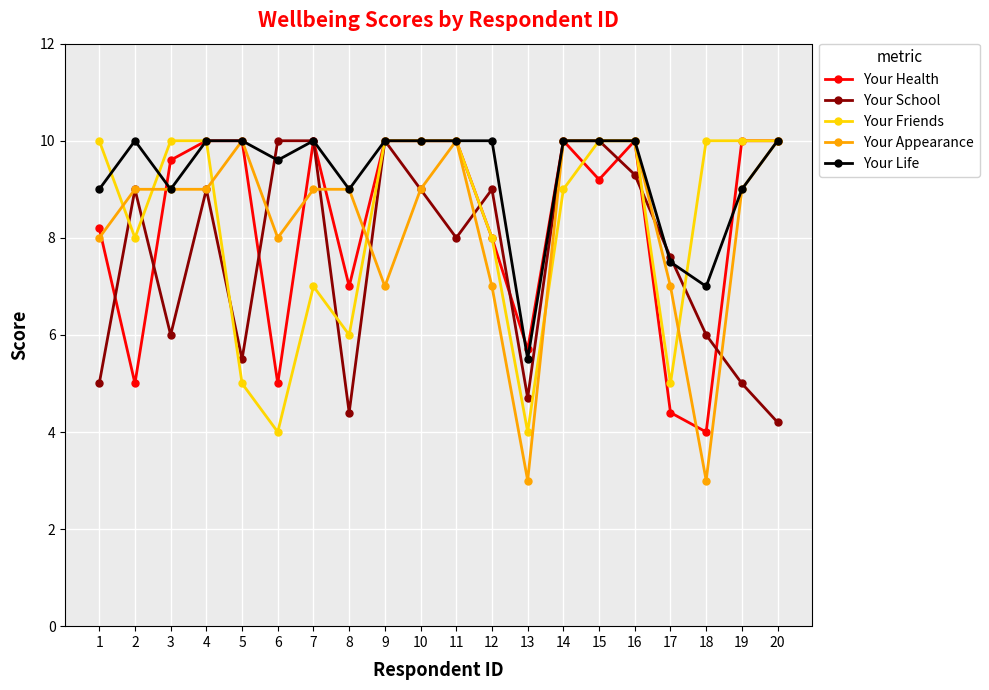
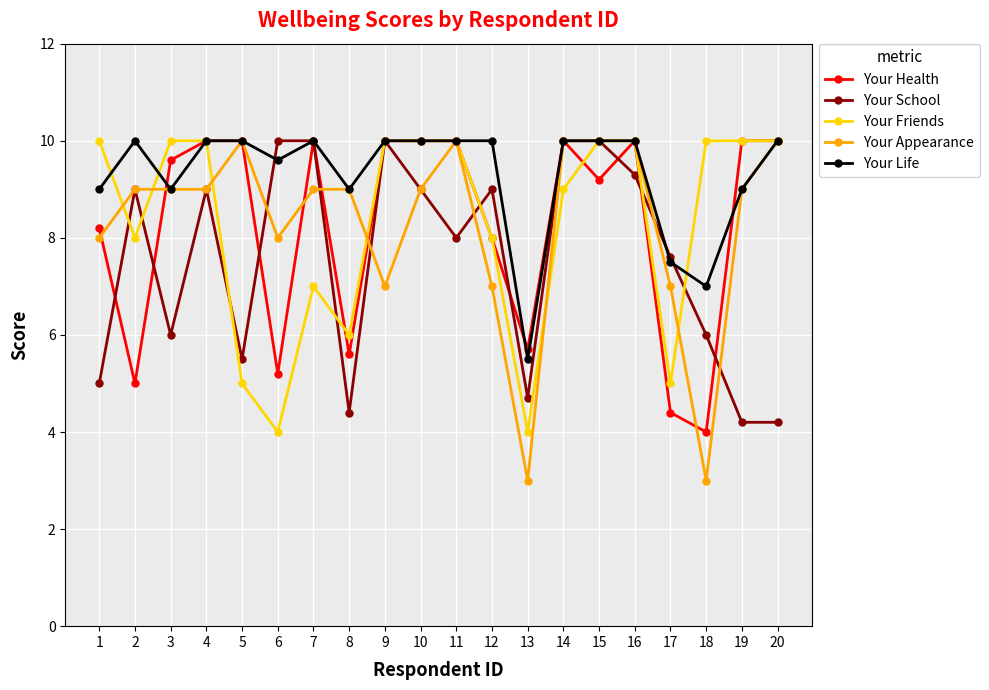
  {
    "Your Health": {
      "1": 8.2,
      "2": 5.0,
      "3": 9.6,
-     "6": 5.0,
-     "8": 7.0,
+     "6": 5.2,
+     "8": 5.6,
      "13": 5.7,
      "15": 9.2,
      "17": 4.4,
      "18": 4.0
    },
    "Your School": {
      "1": 5.0,
      "3": 6.0,
      "5": 5.5,
      "6": 10.0,
      "8": 4.4,
      "11": 8.0,
      "12": 9.0,
      "13": 4.7,
      "16": 9.3,
      "17": 7.6,
      "18": 6.0,
-     "19": 5.0,
+     "19": 4.2,
      "20": 4.2
    },
    "Your Life": {
      "1": 9.0,
      "2": 10.0,
      "6": 9.6,
      "12": 10.0,
      "13": 5.5,
      "17": 7.5,
      "18": 7.0
    }
  }
